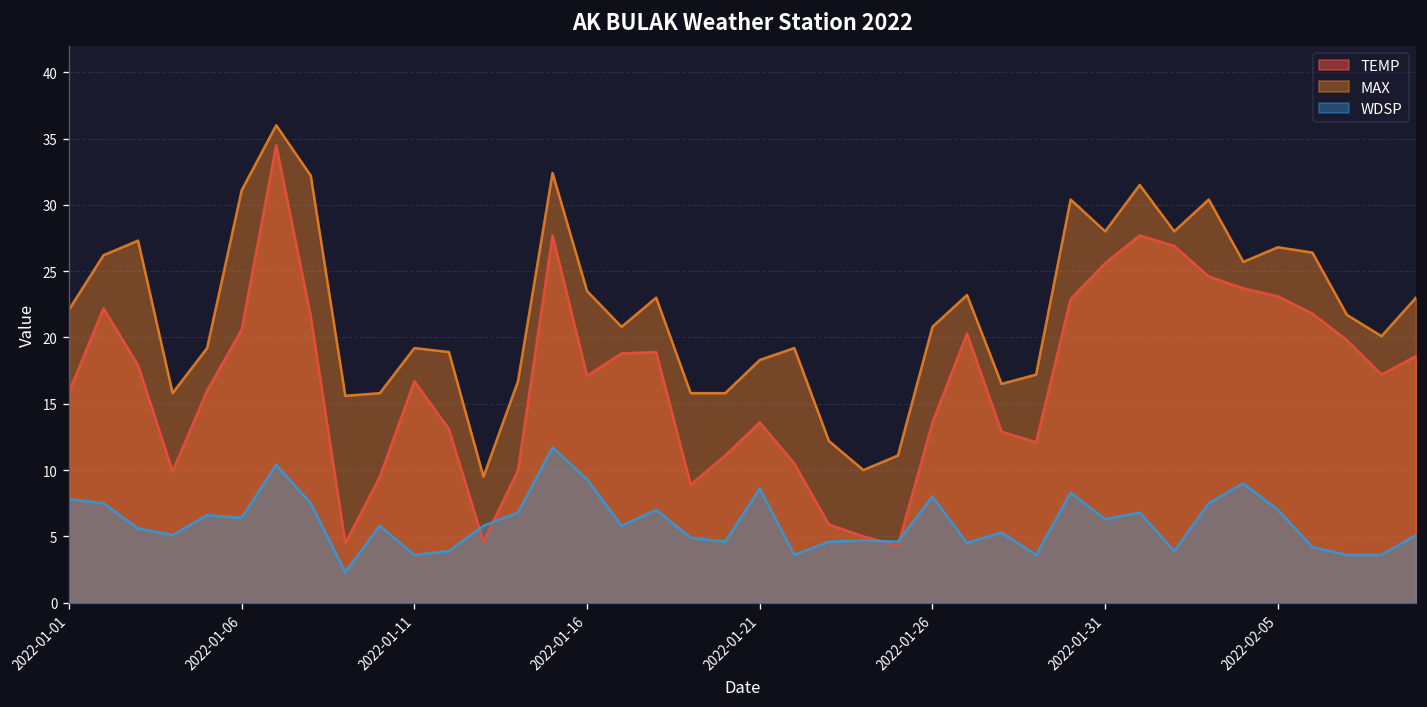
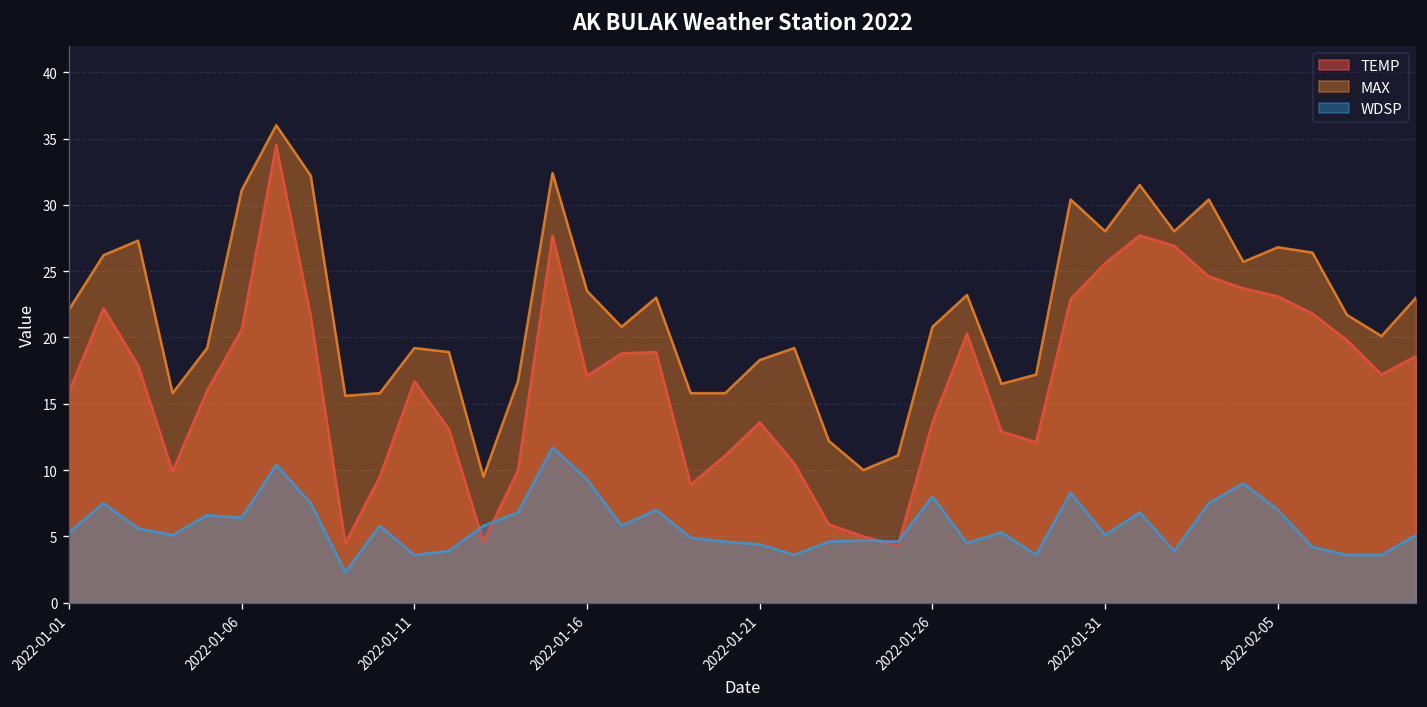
  {
    "WDSP": {
-     "2022-01-01": 7.8,
+     "2022-01-01": 5.3,
      "2022-01-06": 6.4,
      "2022-01-11": 3.6,
      "2022-01-16": 9.3,
-     "2022-01-21": 8.6,
+     "2022-01-21": 4.4,
      "2022-01-26": 8.0,
-     "2022-01-31": 6.3,
+     "2022-01-31": 5.1,
      "2022-02-05": 7.0
    }
  }
